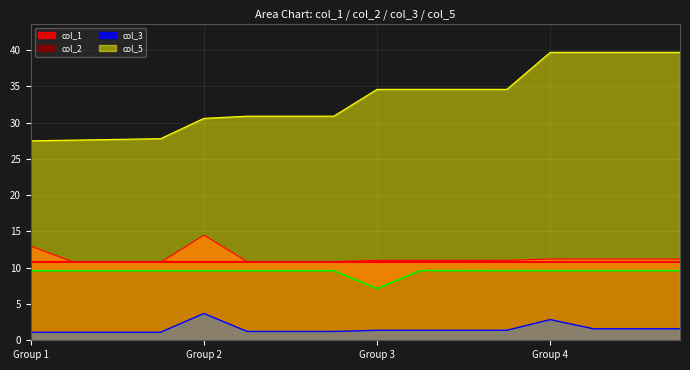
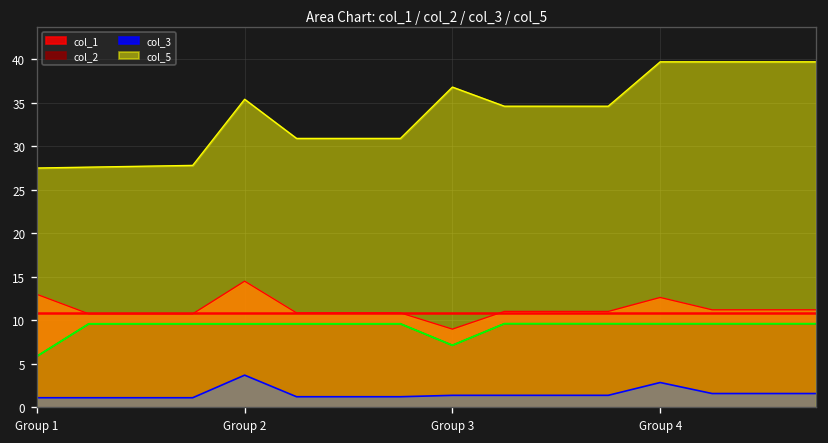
  {
    "col_1": {
      "Group 1": 13,
      "Group 2": 14,
-     "Group 3": 11,
-     "Group 4": 11
+     "Group 3": 9,
+     "Group 4": 13
    },
    "col_2": {
-     "Group 1": 10,
+     "Group 1": 6,
      "Group 2": 10,
      "Group 3": 7,
      "Group 4": 10
    },
    "col_3": {
      "Group 1": 1,
      "Group 2": 4,
      "Group 3": 1,
      "Group 4": 3
    },
    "col_5": {
      "Group 1": 28,
-     "Group 2": 31,
-     "Group 3": 35,
+     "Group 2": 35,
+     "Group 3": 37,
      "Group 4": 40
    }
  }
